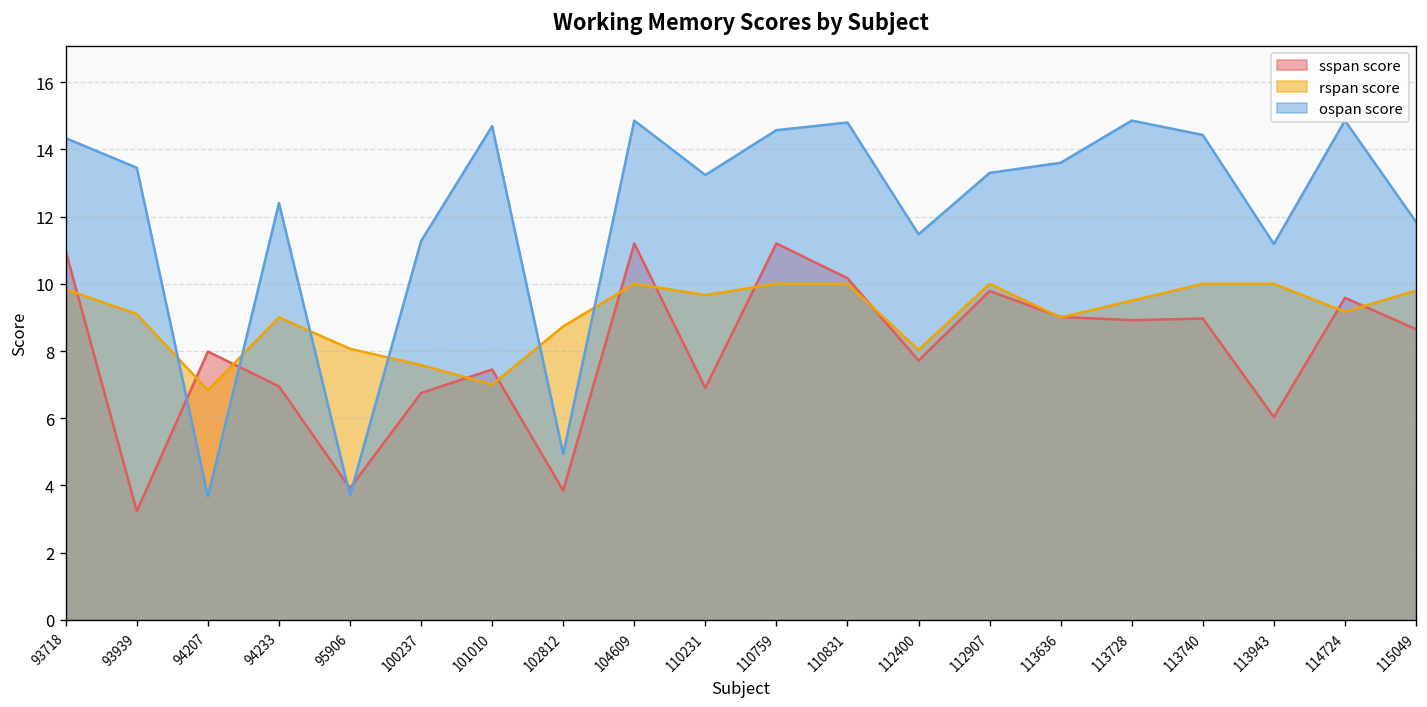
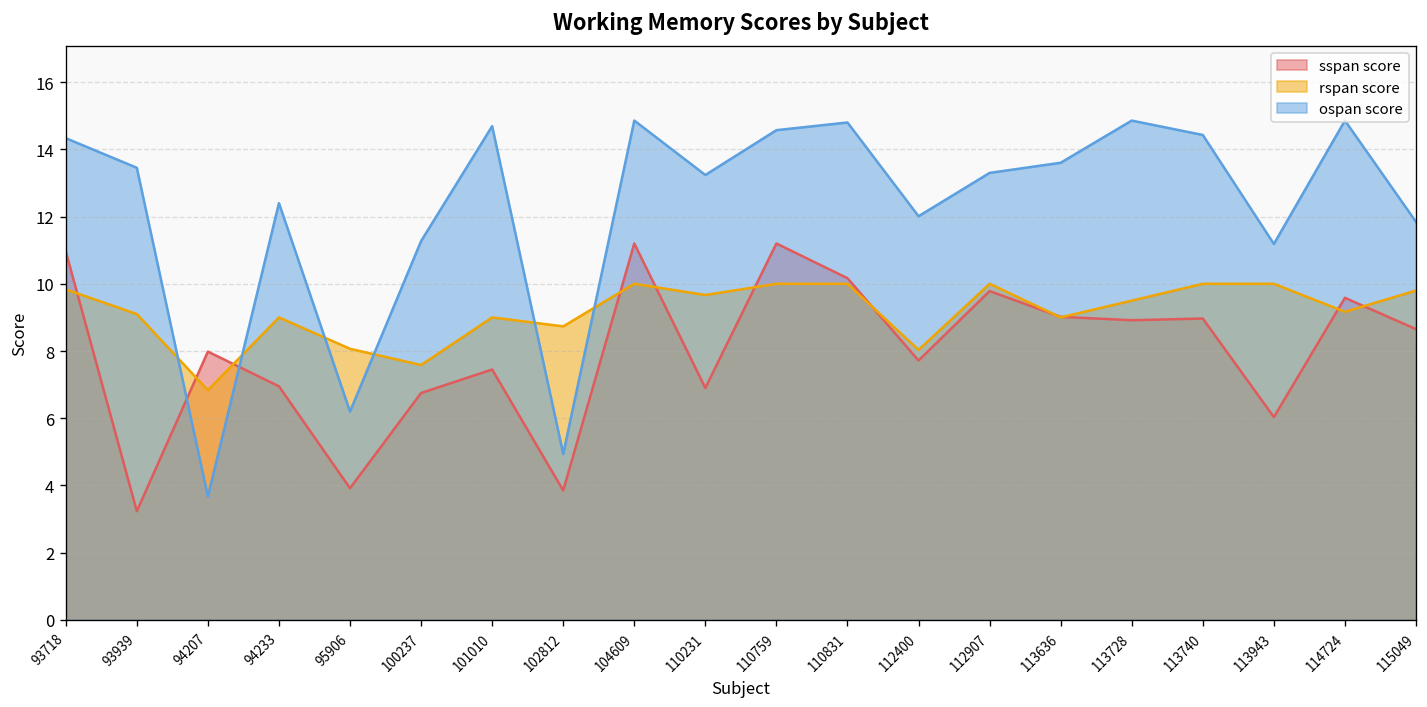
  {
    "sspan score": {
      "93718": 11.0,
      "93939": 3.2,
      "94207": 8.0,
      "94233": 7.0,
      "95906": 3.9,
      "100237": 6.8,
      "101010": 7.5,
      "102812": 3.9,
      "104609": 11.2,
      "110231": 6.9,
      "110759": 11.2,
      "110831": 10.2,
      "112400": 7.7,
      "112907": 9.8,
      "113728": 8.9,
      "113740": 9.0,
      "113943": 6.0,
      "114724": 9.6,
      "115049": 8.7
    },
    "rspan score": {
      "93718": 9.8,
      "93939": 9.1,
      "94207": 6.8,
      "94233": 9,
      "95906": 8,
      "100237": 7.6,
-     "101010": 7,
+     "101010": 9,
      "102812": 8.7,
      "104609": 10,
      "110231": 9.7,
      "110759": 10,
      "110831": 10,
      "112400": 8,
      "112907": 10,
      "113728": 9.5,
      "113740": 10,
      "113943": 10,
      "114724": 9.2,
      "115049": 9.8
    },
    "ospan score": {
      "93718": 14.3,
      "93939": 13.5,
      "94207": 3.7,
      "94233": 12.4,
-     "95906": 3.7,
+     "95906": 6.2,
      "100237": 11.3,
      "101010": 14.7,
      "102812": 4.9,
      "104609": 14.9,
      "110231": 13.2,
      "110759": 14.6,
      "110831": 14.8,
-     "112400": 11.5,
+     "112400": 12.0,
      "112907": 13.3,
      "113636": 13.6,
      "113728": 14.9,
      "113740": 14.4,
      "113943": 11.2,
      "115049": 11.8
    }
  }
